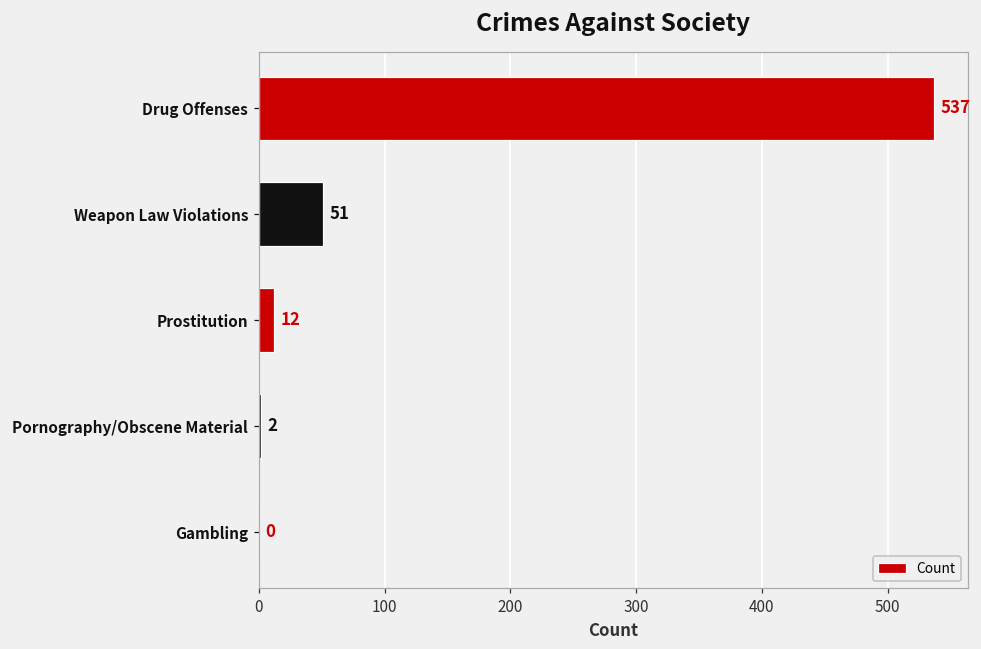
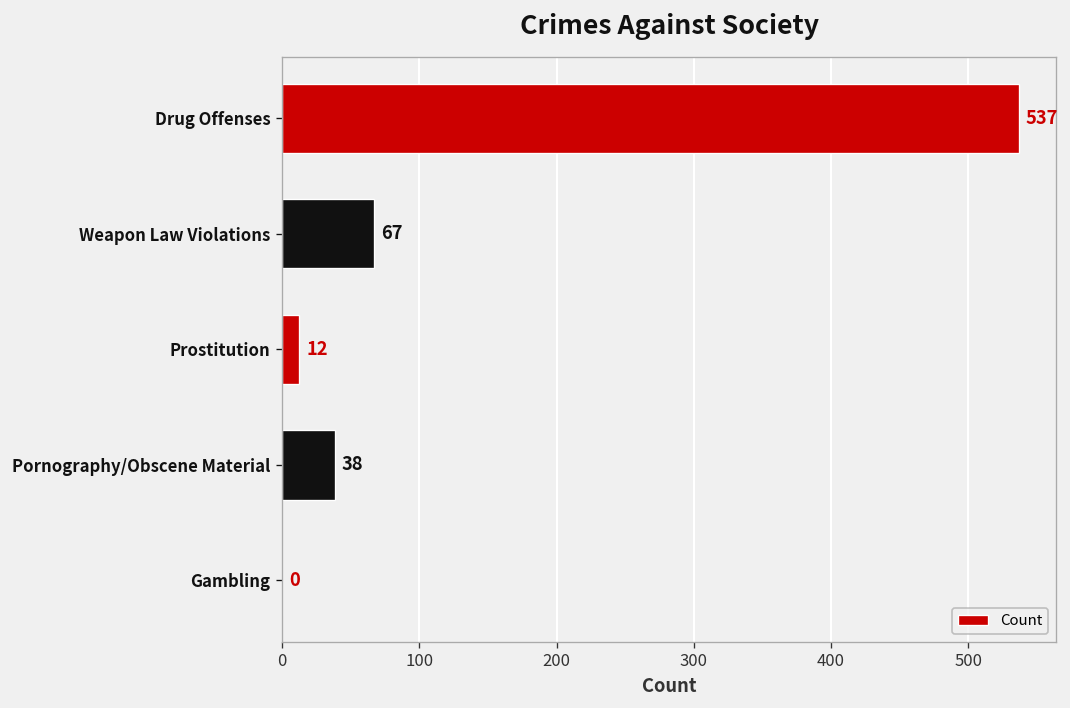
  {
    "Drug Offenses": 537,
-   "Weapon Law Violations": 51,
+   "Weapon Law Violations": 67,
    "Prostitution": 12,
-   "Pornography/Obscene Material": 2,
+   "Pornography/Obscene Material": 38,
    "Gambling": 0
  }
